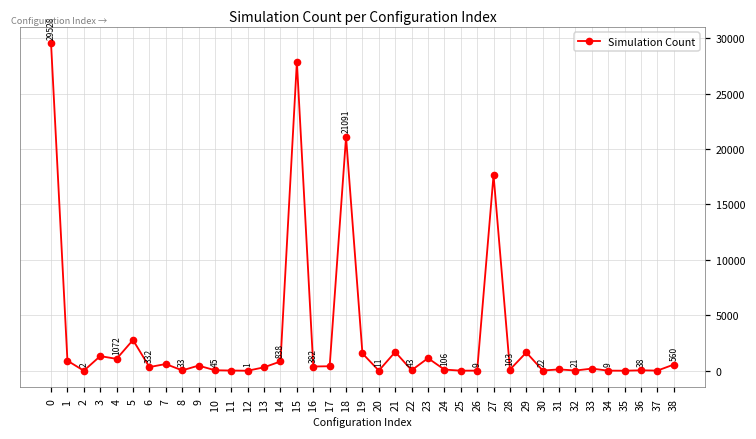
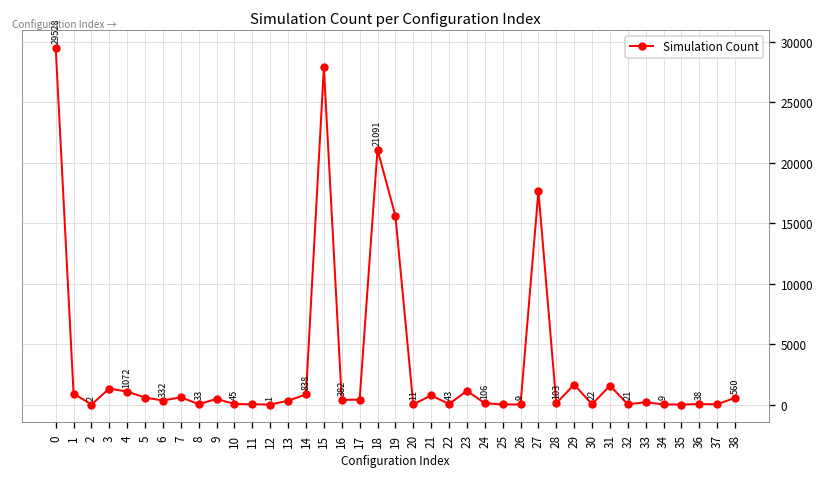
  {
    "1": 900,
    "3": 1300,
-   "5": 2800,
+   "5": 600,
    "7": 600,
    "9": 500,
    "11": 0,
    "13": 300,
    "15": 27900,
    "17": 400,
-   "19": 1600,
-   "21": 1700,
+   "19": 15600,
+   "21": 800,
    "23": 1100,
    "25": 0,
    "27": 17700,
    "29": 1700,
-   "31": 100,
+   "31": 1600,
    "33": 200,
    "35": 0,
    "37": 0
  }
